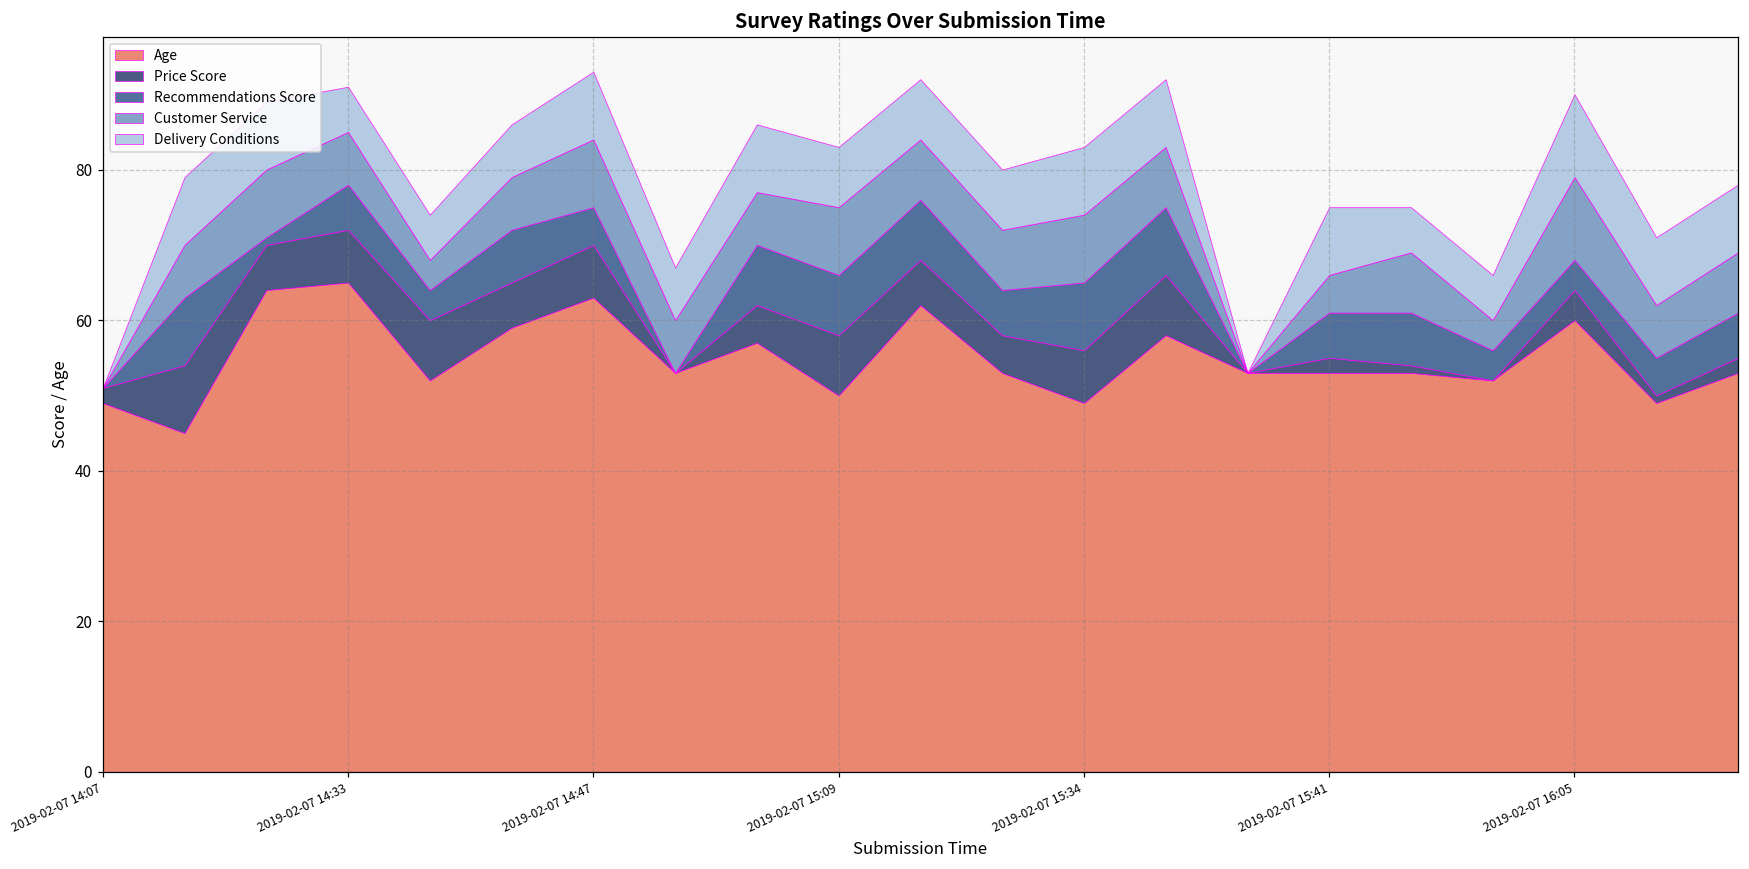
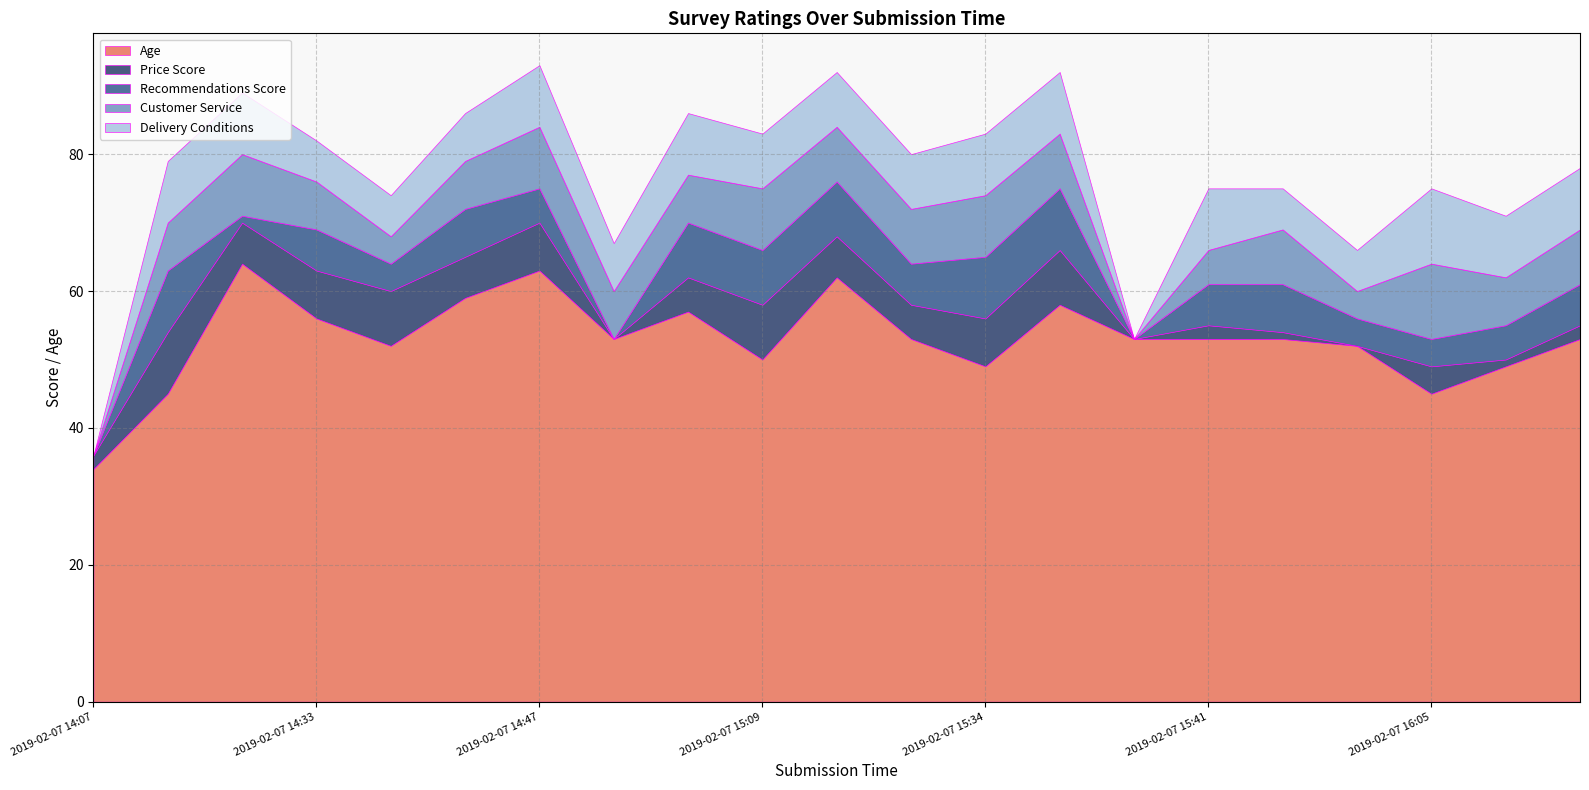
  {
    "Age": {
-     "2019-02-07 14:07": 49,
-     "2019-02-07 14:33": 65,
+     "2019-02-07 14:07": 34,
+     "2019-02-07 14:33": 56,
      "2019-02-07 14:47": 63,
      "2019-02-07 15:41": 53,
-     "2019-02-07 16:05": 60
+     "2019-02-07 16:05": 45
    },
    "Customer Service": {
      "2019-02-07 14:33": 7,
      "2019-02-07 14:47": 9,
      "2019-02-07 15:41": 5,
      "2019-02-07 16:05": 11
    },
    "Delivery Conditions": {
      "2019-02-07 14:33": 6,
      "2019-02-07 14:47": 9,
      "2019-02-07 15:41": 9,
      "2019-02-07 16:05": 11
    }
  }
